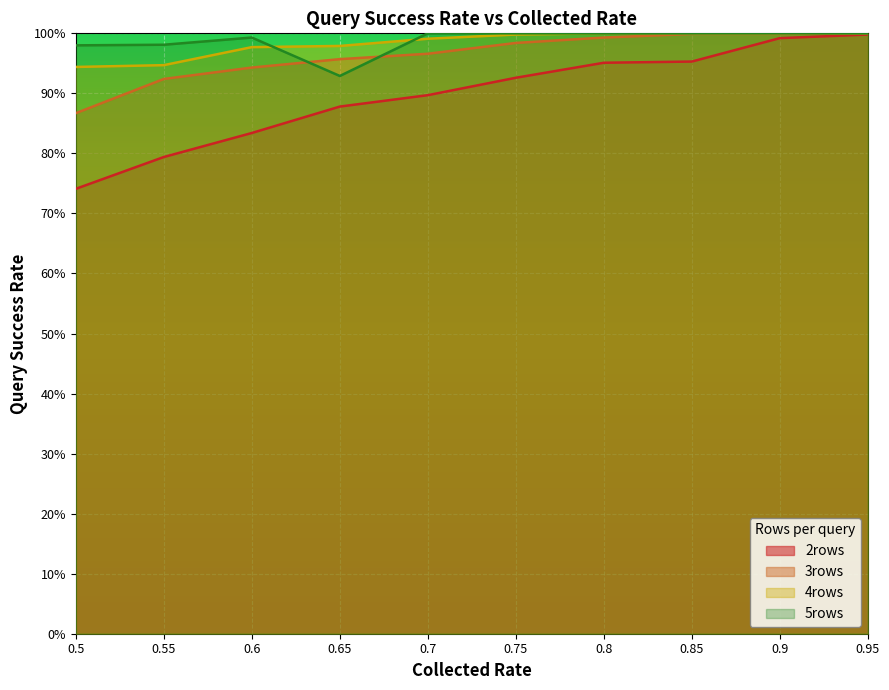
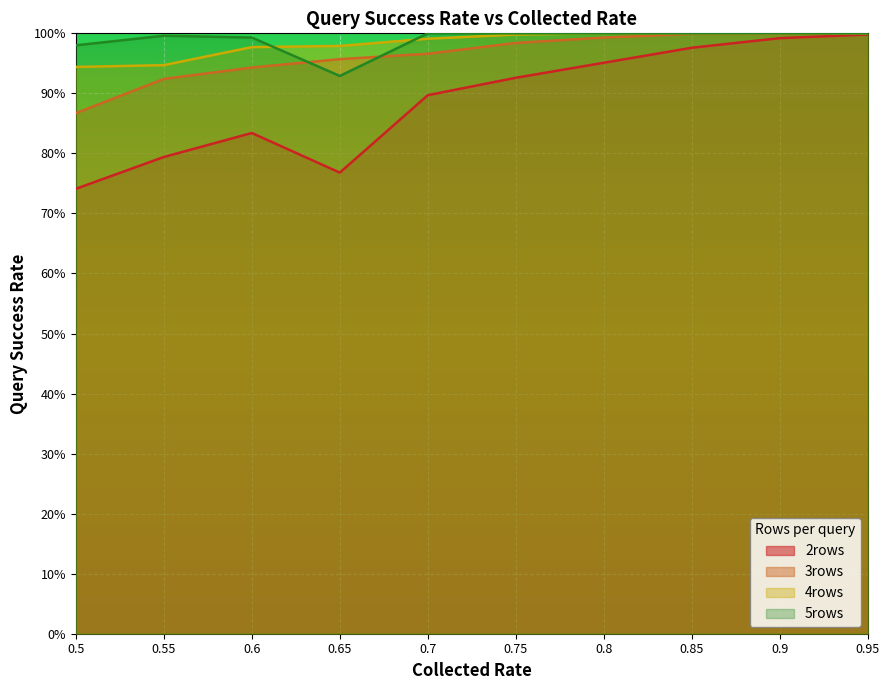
  {
    "2rows": {
      "0.5": "74%",
      "0.55": "79%",
      "0.6": "83%",
-     "0.65": "88%",
+     "0.65": "77%",
      "0.7": "90%",
      "0.75": "93%",
      "0.8": "95%",
-     "0.85": "95%",
+     "0.85": "98%",
      "0.9": "99%"
    },
    "5rows": {
      "0.5": "98%",
-     "0.55": "98%",
+     "0.55": "100%",
      "0.6": "99%",
      "0.65": "93%",
      "0.7": "100%"
    }
  }
